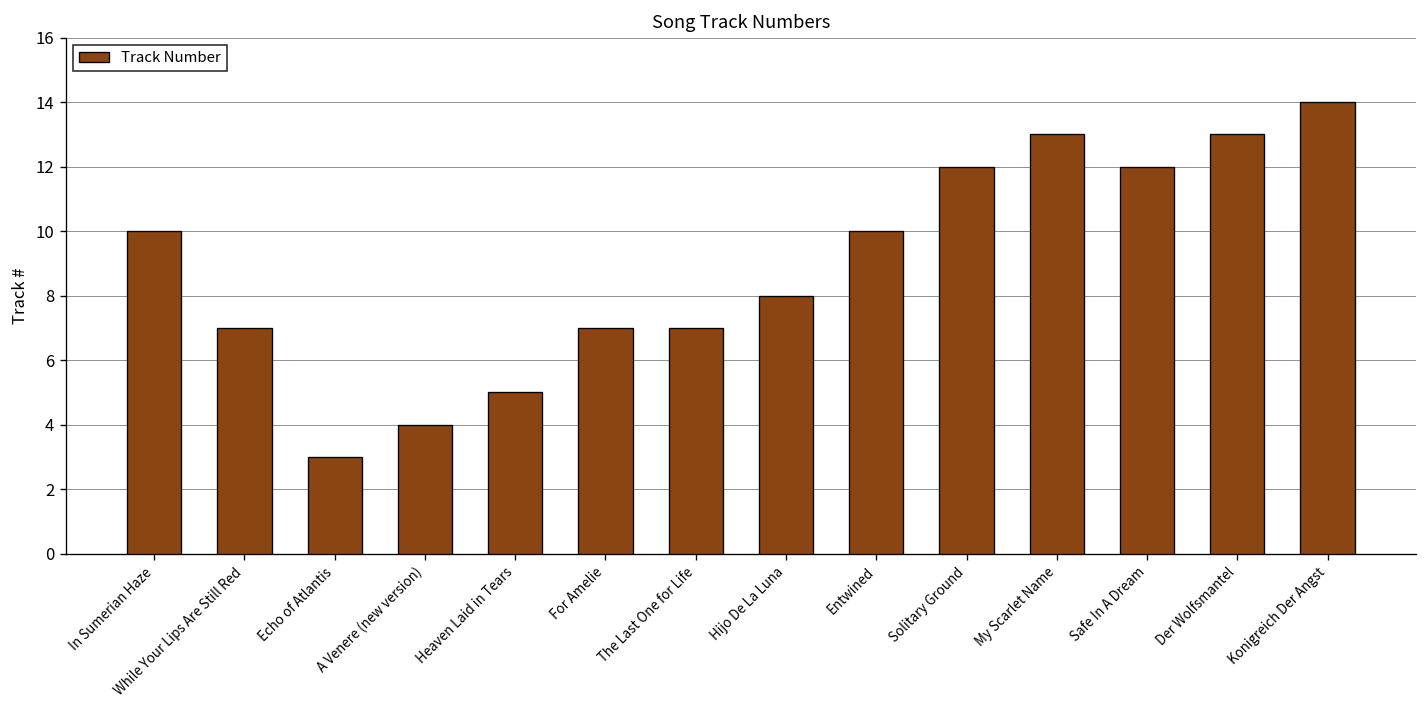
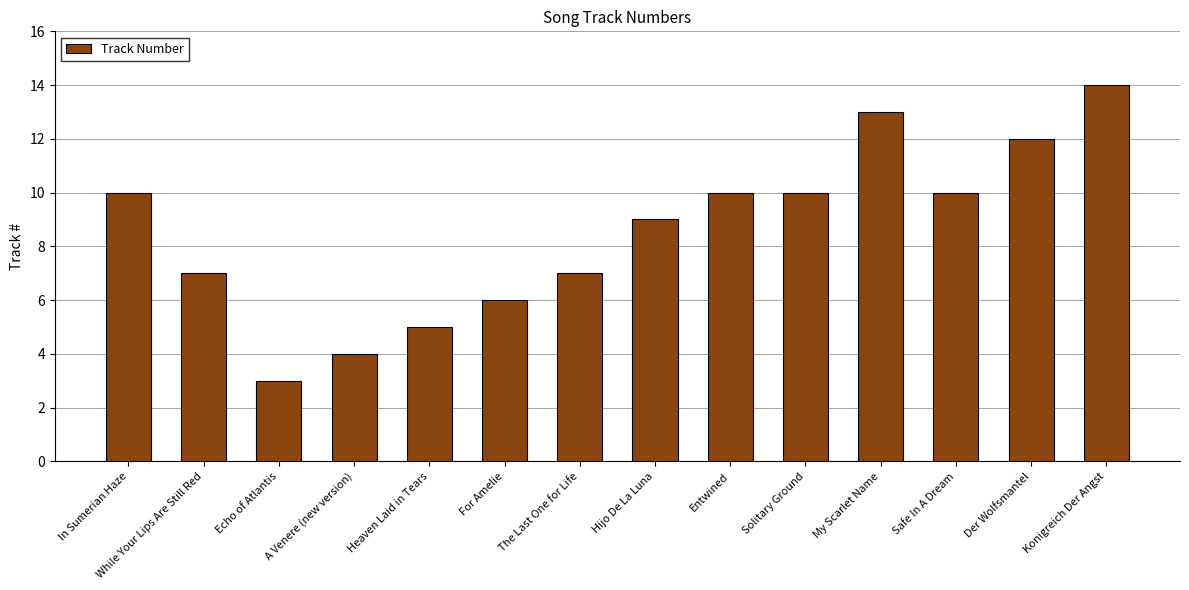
  {
    "In Sumerian Haze": 10,
    "While Your Lips Are Still Red": 7,
    "Echo of Atlantis": 3,
    "A Venere (new version)": 4,
    "Heaven Laid in Tears": 5,
-   "For Amelie": 7,
+   "For Amelie": 6,
    "The Last One for Life": 7,
-   "Hijo De La Luna": 8,
+   "Hijo De La Luna": 9,
    "Entwined": 10,
-   "Solitary Ground": 12,
+   "Solitary Ground": 10,
    "My Scarlet Name": 13,
-   "Safe In A Dream": 12,
-   "Der Wolfsmantel": 13,
+   "Safe In A Dream": 10,
+   "Der Wolfsmantel": 12,
    "Konigreich Der Angst": 14
  }
